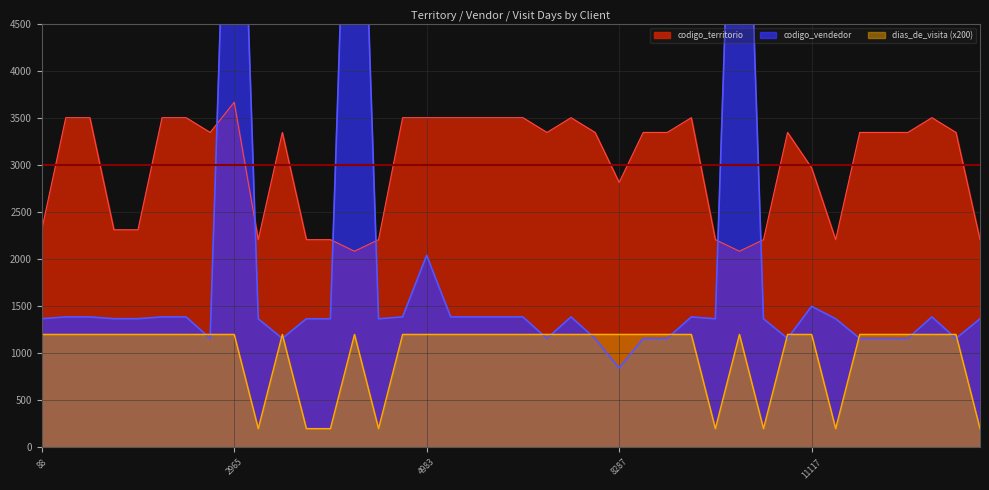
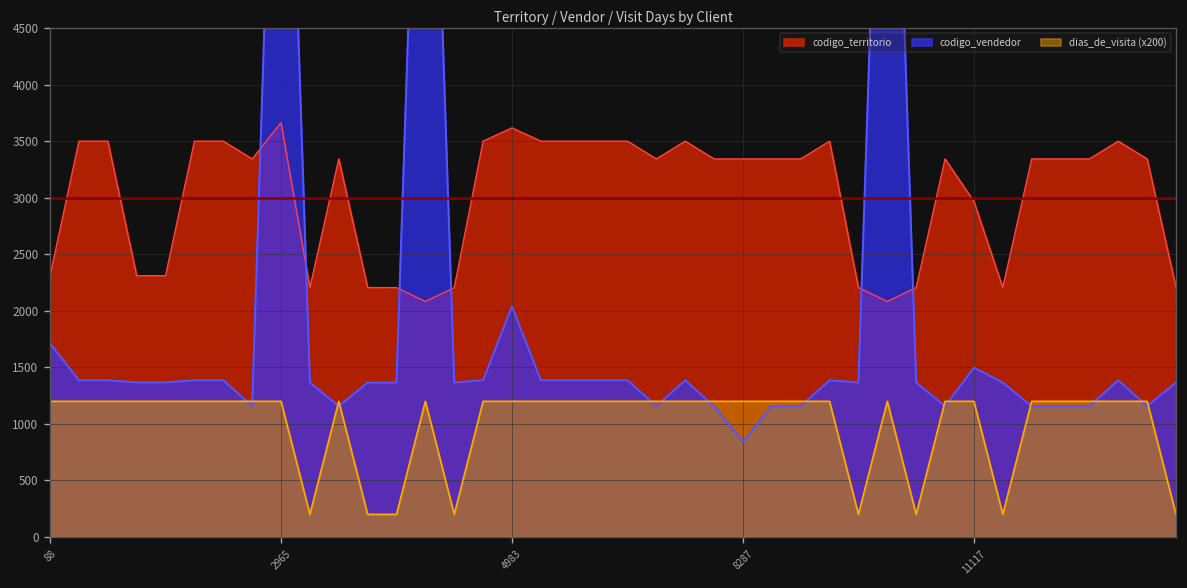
  {
    "codigo_territorio": {
      "88": 2300,
      "2965": 3700,
-     "4983": 3500,
-     "8287": 2800,
+     "4983": 3600,
+     "8287": 3300,
      "11117": 3000
    },
    "codigo_vendedor": {
-     "88": 1400,
+     "88": 1700,
      "4983": 2000,
      "8287": 800,
      "11117": 1500
    },
    "dias_de_visita (x200)": {
      "88": 1200,
      "2965": 1200,
      "4983": 1200,
      "8287": 1200,
      "11117": 1200
    }
  }
